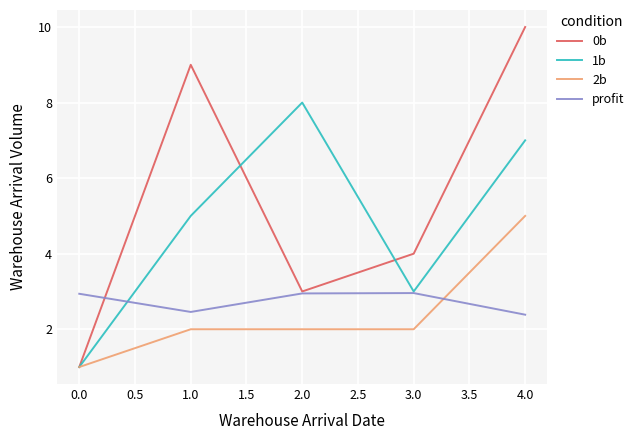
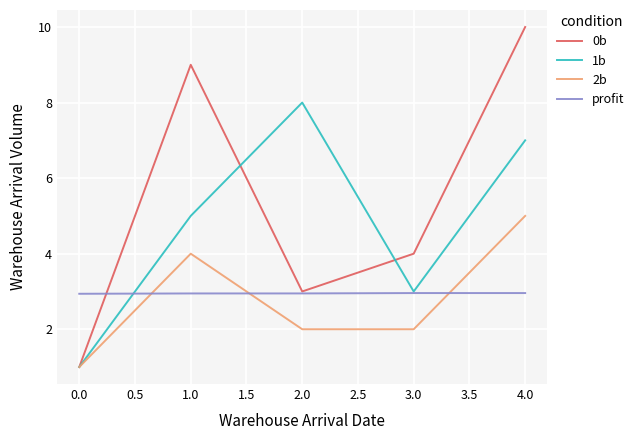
  {
    "0b": {
      "1.0": 9.0,
      "3.0": 4.0,
      "4.0": 10.0
    },
    "1b": {
      "1.0": 5.0,
      "2.0": 8.0,
      "4.0": 7.0
    },
    "2b": {
-     "1.0": 2,
+     "1.0": 4,
      "2.0": 2,
      "3.0": 2,
      "4.0": 5
    },
    "profit": {
      "0.0": 2.9,
-     "1.0": 2.5,
-     "4.0": 2.4
+     "1.0": 2.9,
+     "4.0": 3.0
    }
  }
